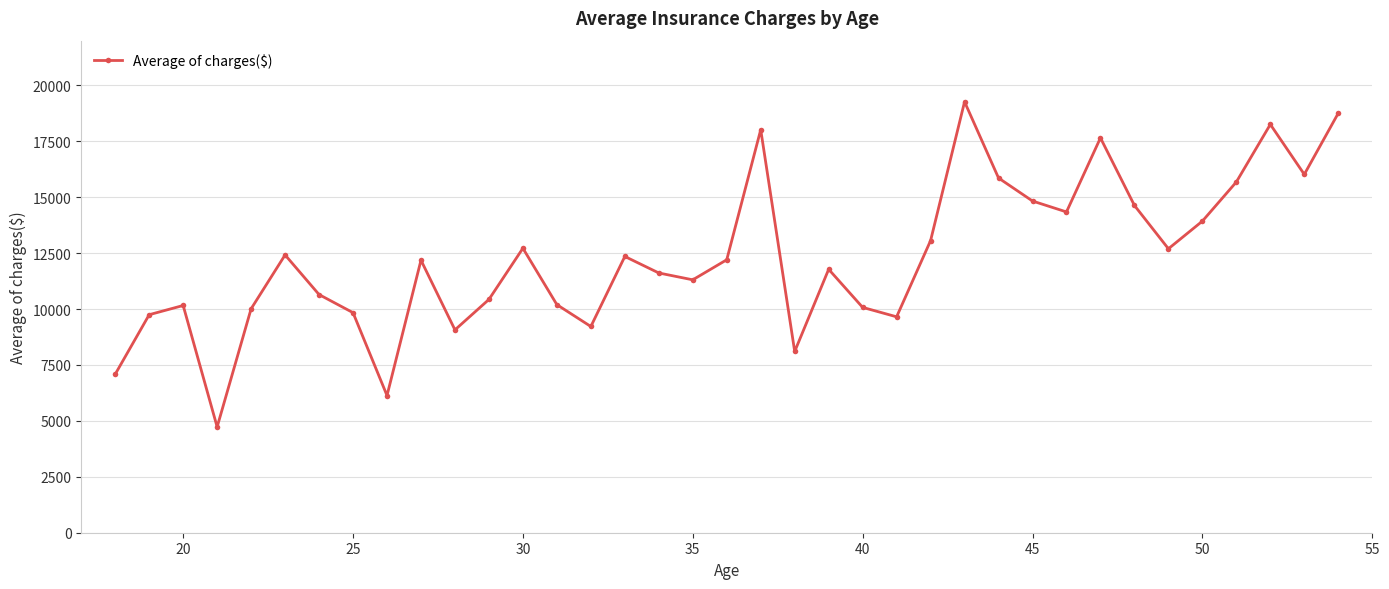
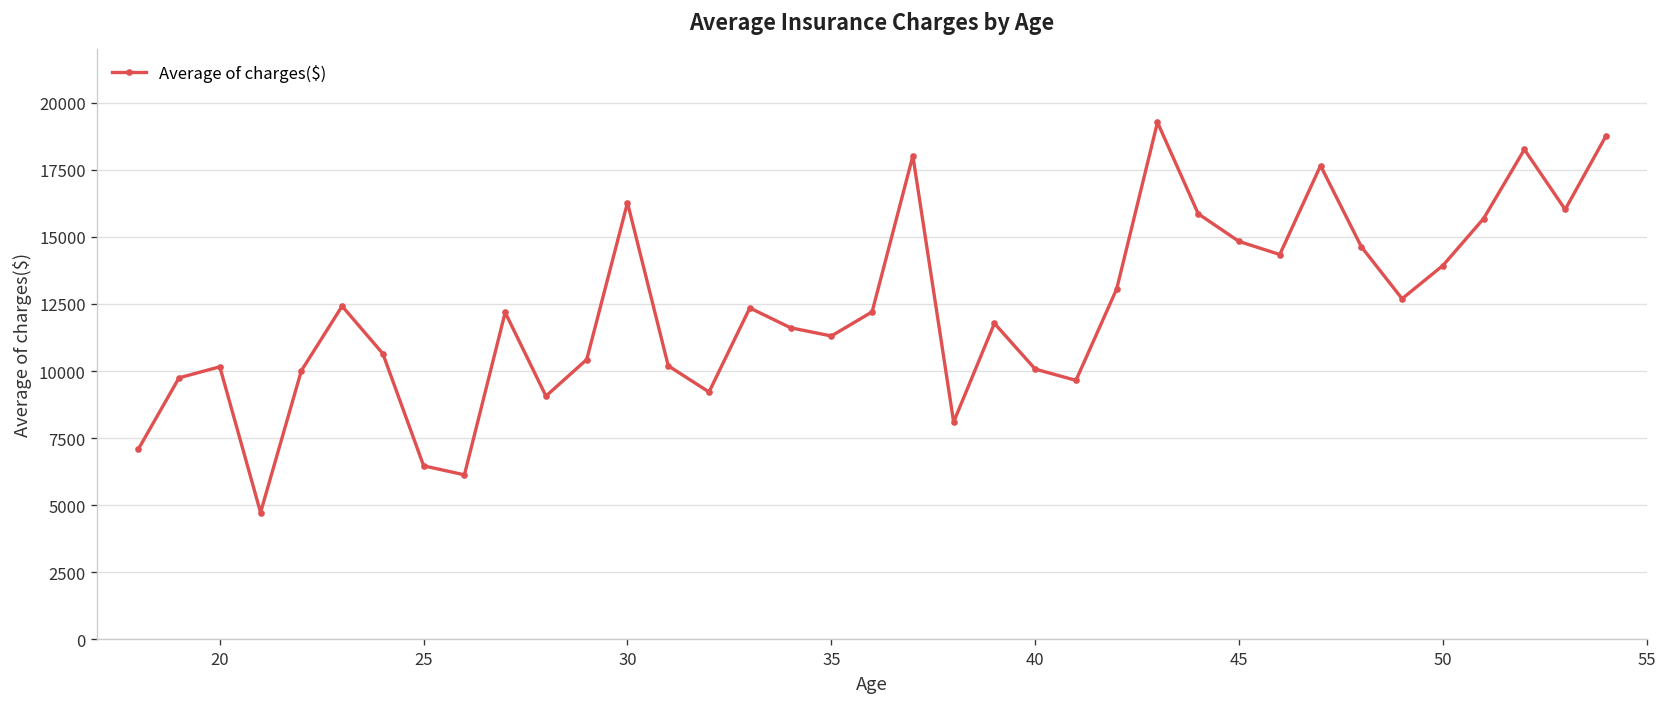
  {
    "20": 10200,
-   "25": 9800,
-   "30": 12700,
+   "25": 6500,
+   "30": 16300,
    "35": 11300,
    "40": 10100,
    "45": 14800,
    "50": 13900
  }
